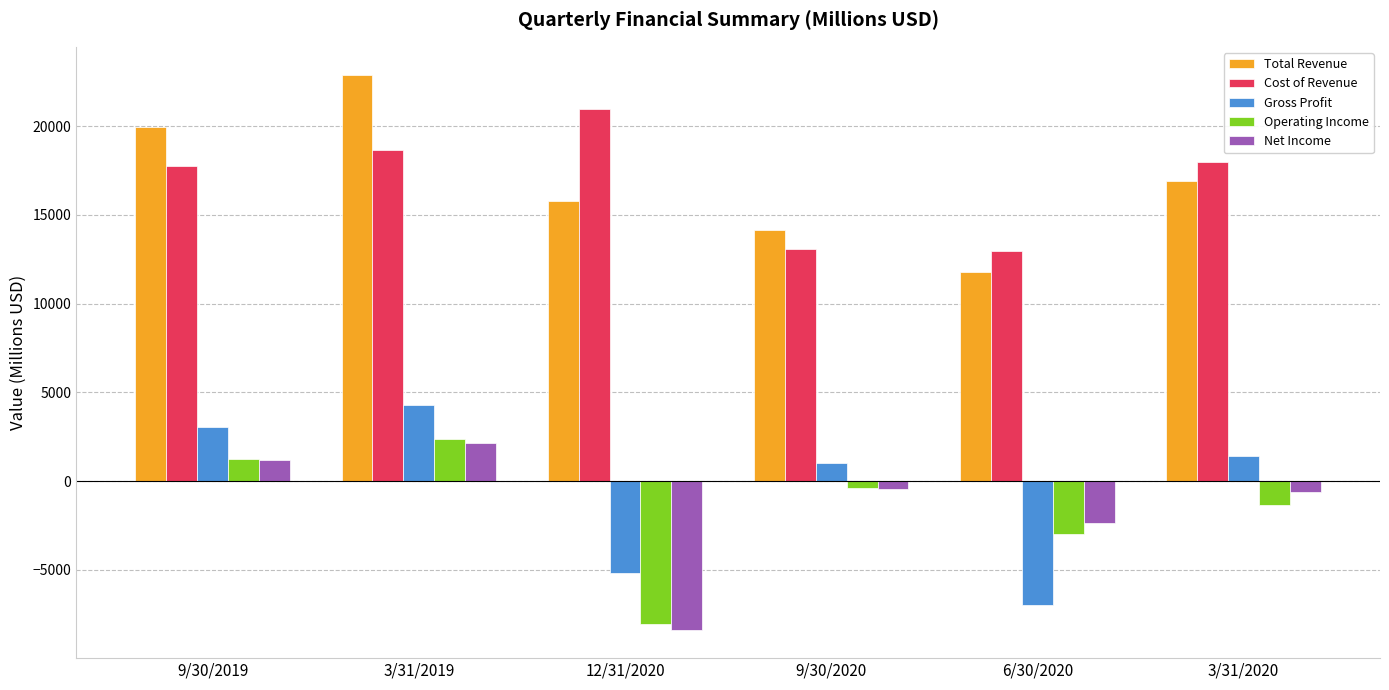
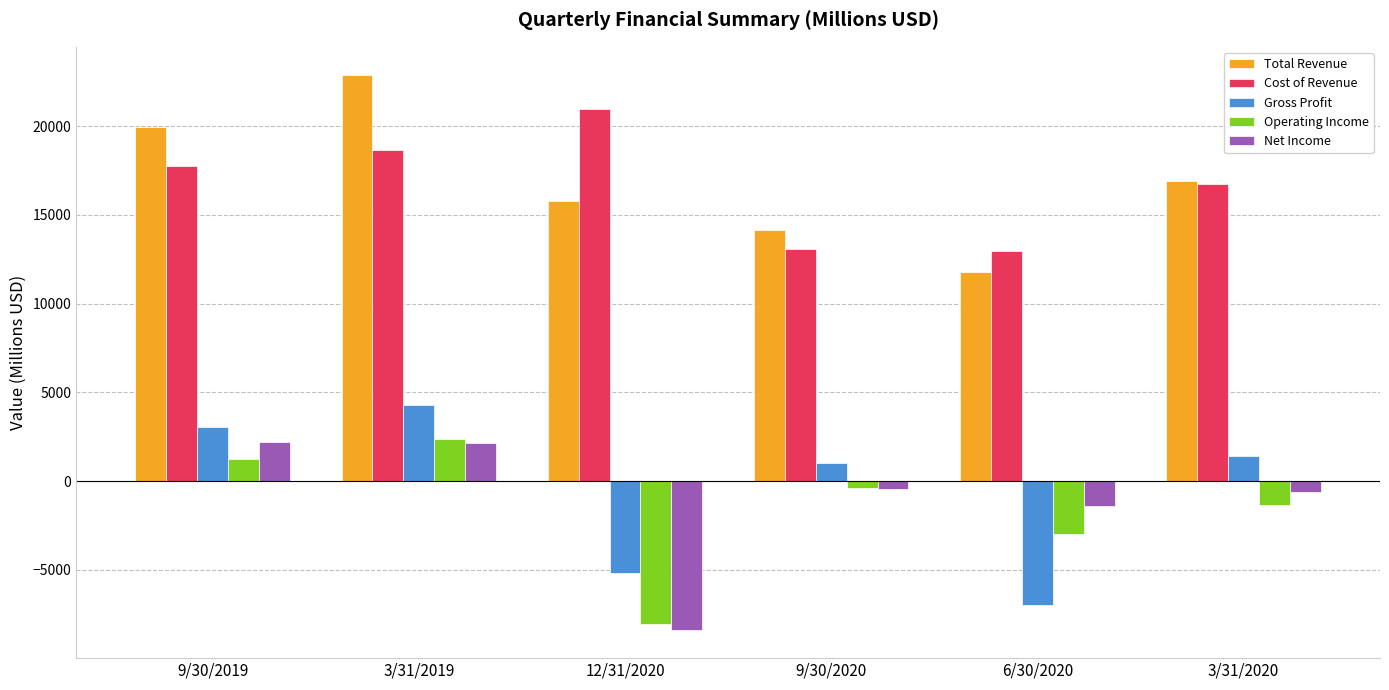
  {
    "Total Revenue": {
      "9/30/2019": 20000,
      "3/31/2019": 22900,
      "12/31/2020": 15800,
      "9/30/2020": 14100,
      "6/30/2020": 11800,
      "3/31/2020": 16900
    },
    "Cost of Revenue": {
      "9/30/2019": 17800,
      "3/31/2019": 18600,
      "12/31/2020": 21000,
      "9/30/2020": 13100,
      "6/30/2020": 13000,
-     "3/31/2020": 18000
+     "3/31/2020": 16800
    },
    "Gross Profit": {
      "9/30/2019": 3100,
      "3/31/2019": 4300,
      "12/31/2020": -5200,
      "9/30/2020": 1000,
      "6/30/2020": -7000,
      "3/31/2020": 1400
    },
    "Operating Income": {
      "9/30/2019": 1300,
      "3/31/2019": 2400,
      "12/31/2020": -8000,
      "9/30/2020": -400,
      "6/30/2020": -3000,
      "3/31/2020": -1400
    },
    "Net Income": {
-     "9/30/2019": 1200,
+     "9/30/2019": 2200,
      "3/31/2019": 2100,
      "12/31/2020": -8400,
      "9/30/2020": -400,
-     "6/30/2020": -2400,
+     "6/30/2020": -1400,
      "3/31/2020": -600
    }
  }
